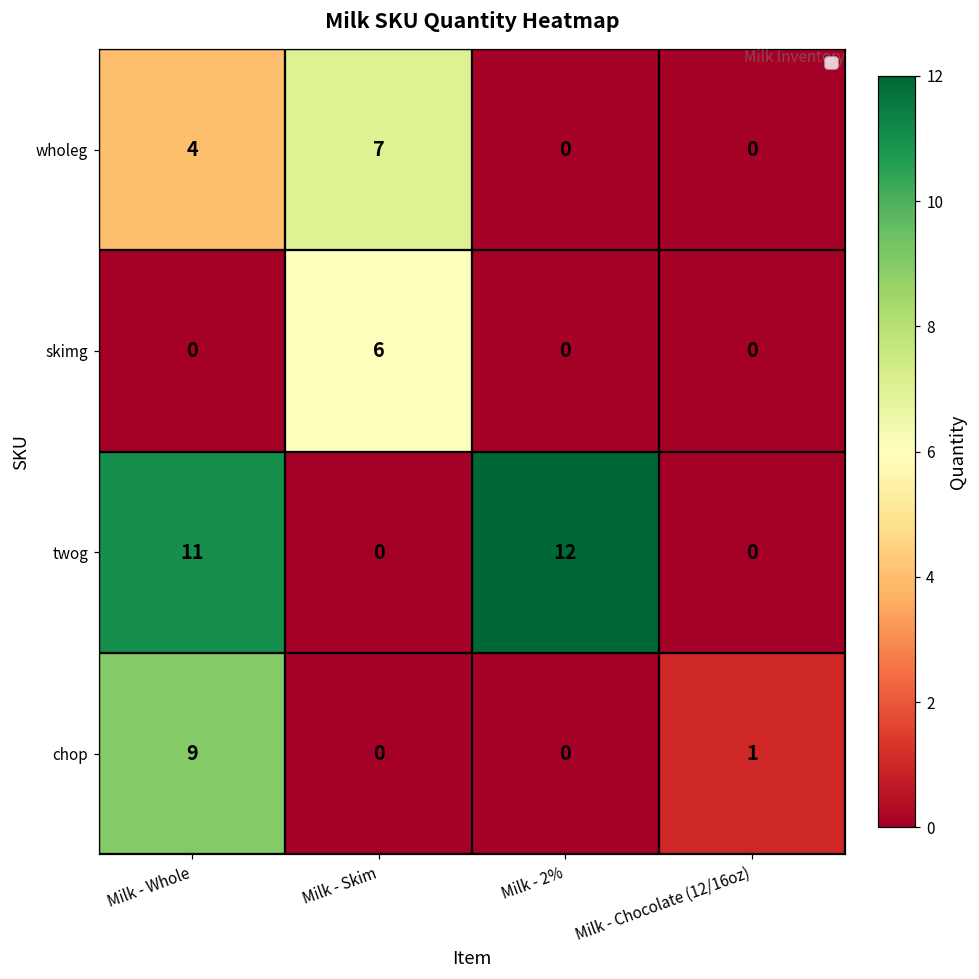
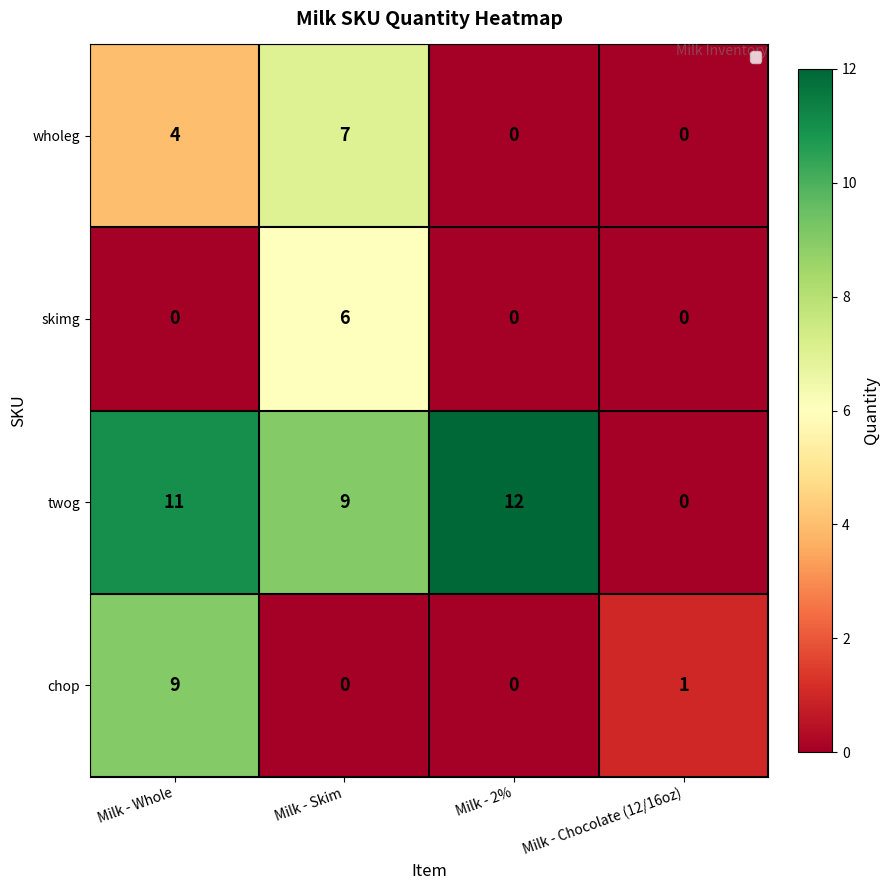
  {
    "wholeg": {
      "Milk - Whole": 4,
      "Milk - Skim": 7,
      "Milk - 2%": 0,
      "Milk - Chocolate (12/16oz)": 0
    },
    "skimg": {
      "Milk - Whole": 0,
      "Milk - Skim": 6,
      "Milk - 2%": 0,
      "Milk - Chocolate (12/16oz)": 0
    },
    "twog": {
      "Milk - Whole": 11,
-     "Milk - Skim": 0,
+     "Milk - Skim": 9,
      "Milk - 2%": 12,
      "Milk - Chocolate (12/16oz)": 0
    },
    "chop": {
      "Milk - Whole": 9,
      "Milk - Skim": 0,
      "Milk - 2%": 0,
      "Milk - Chocolate (12/16oz)": 1
    }
  }
